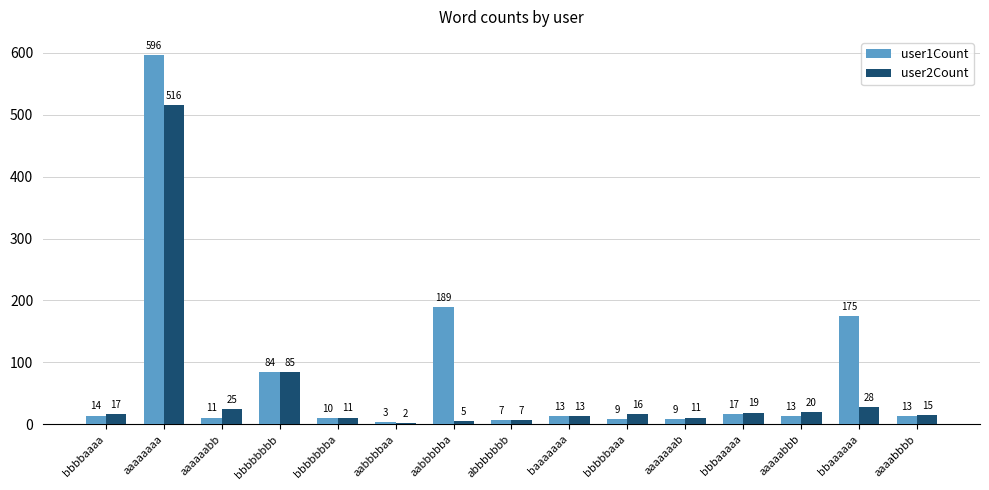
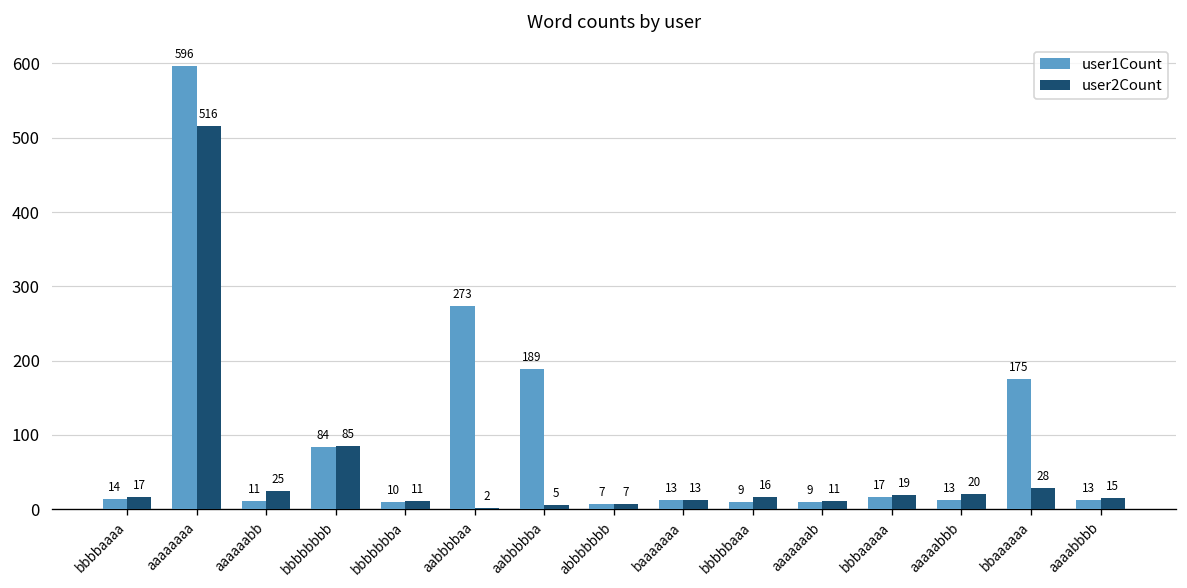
  {
    "user1Count": {
      "bbbbaaaa": 14,
      "aaaaaaaa": 596,
      "aaaaaabb": 11,
      "bbbbbbbb": 84,
      "bbbbbbba": 10,
-     "aabbbbaa": 3,
+     "aabbbbaa": 273,
      "aabbbbba": 189,
      "abbbbbbb": 7,
      "baaaaaaa": 13,
      "bbbbbaaa": 9,
      "aaaaaaab": 9,
      "bbbaaaaa": 17,
      "aaaaabbb": 13,
      "bbaaaaaa": 175,
      "aaaabbbb": 13
    },
    "user2Count": {
      "bbbbaaaa": 17,
      "aaaaaaaa": 516,
      "aaaaaabb": 25,
      "bbbbbbbb": 85,
      "bbbbbbba": 11,
      "aabbbbaa": 2,
      "aabbbbba": 5,
      "abbbbbbb": 7,
      "baaaaaaa": 13,
      "bbbbbaaa": 16,
      "aaaaaaab": 11,
      "bbbaaaaa": 19,
      "aaaaabbb": 20,
      "bbaaaaaa": 28,
      "aaaabbbb": 15
    }
  }
